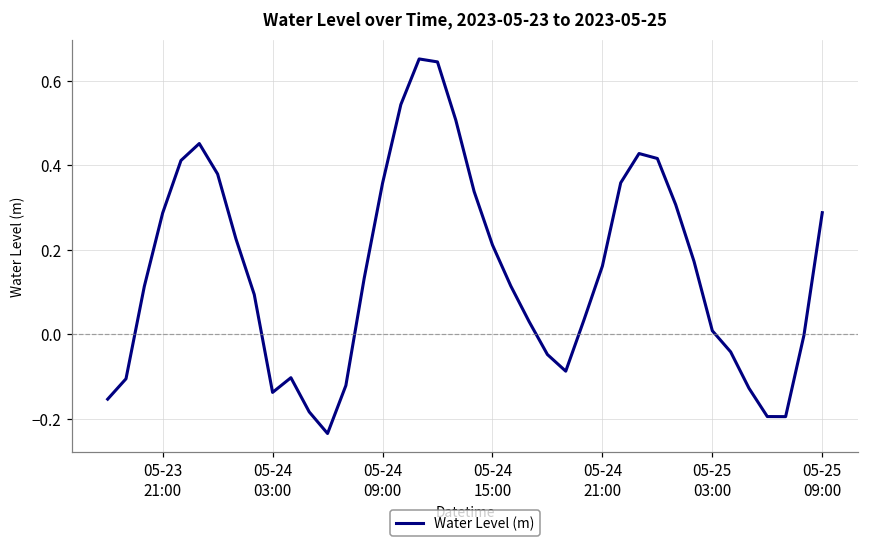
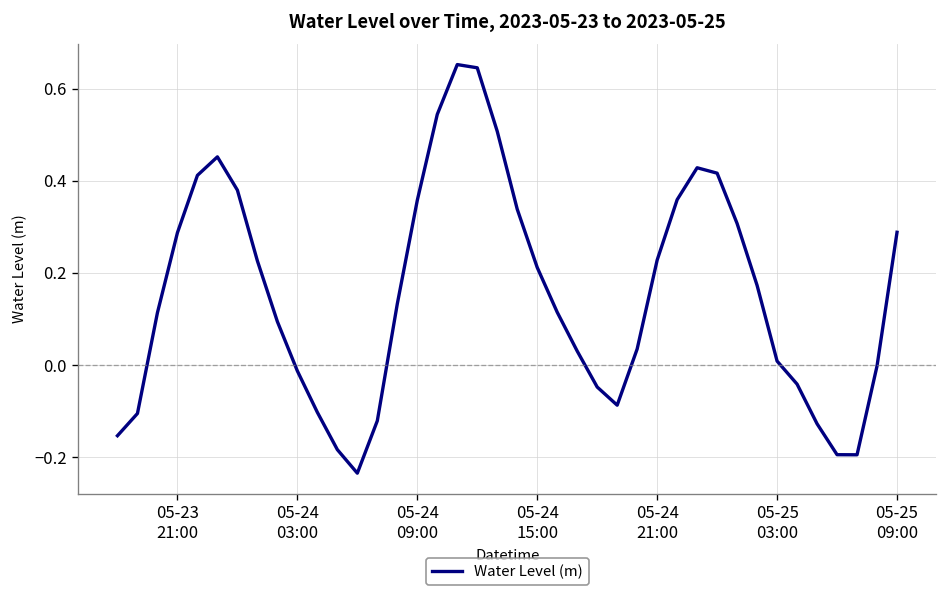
  {
    "05-23 21:00": 0.29,
-   "05-24 03:00": -0.14,
+   "05-24 03:00": -0.01,
    "05-24 09:00": 0.36,
    "05-24 15:00": 0.21,
-   "05-24 21:00": 0.16,
+   "05-24 21:00": 0.23,
    "05-25 03:00": 0.01,
    "05-25 09:00": 0.29
  }
